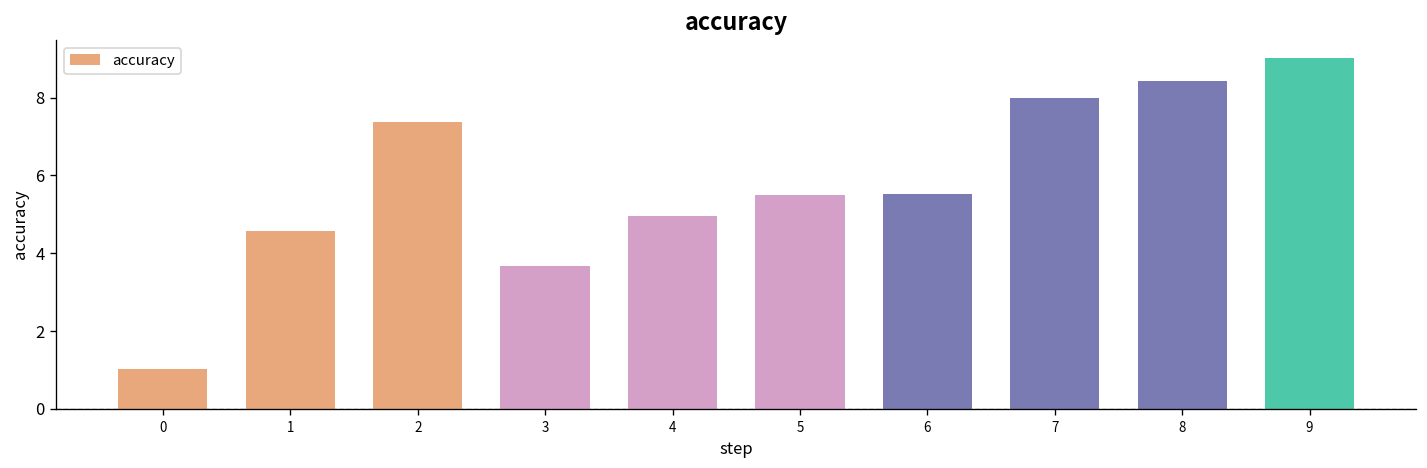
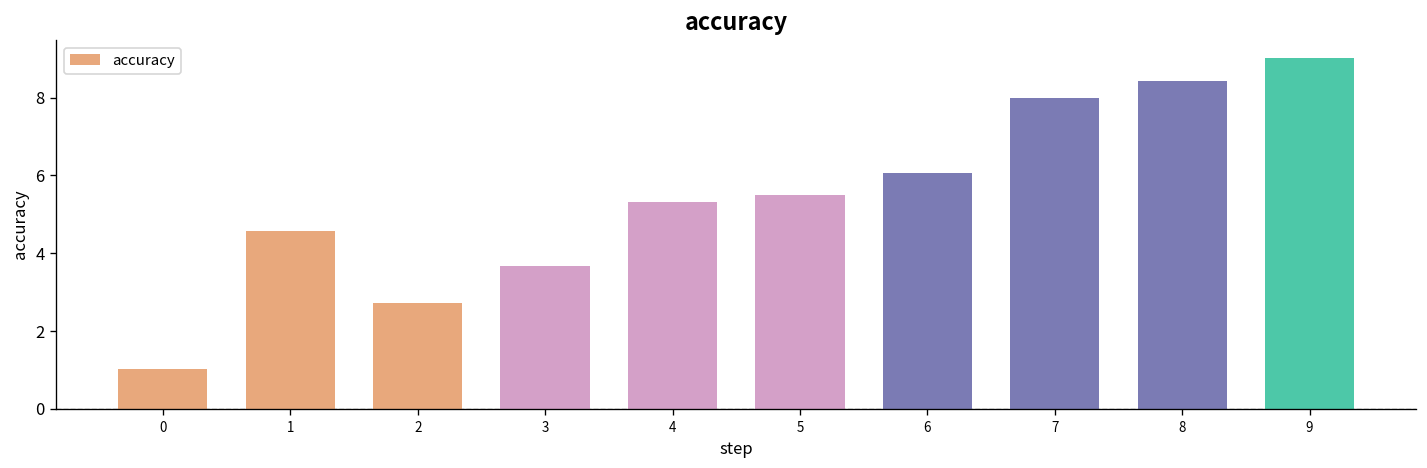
  {
    "0": 1.0,
    "1": 4.6,
-   "2": 7.4,
+   "2": 2.7,
    "3": 3.7,
-   "4": 5.0,
+   "4": 5.3,
    "5": 5.5,
-   "6": 5.5,
+   "6": 6.1,
    "7": 8.0,
    "8": 8.4,
    "9": 9.0
  }
